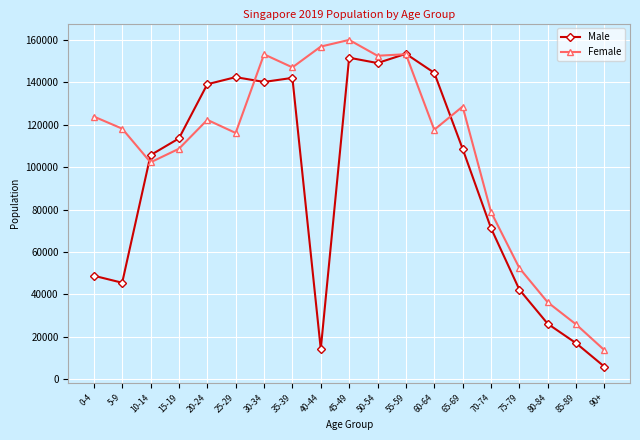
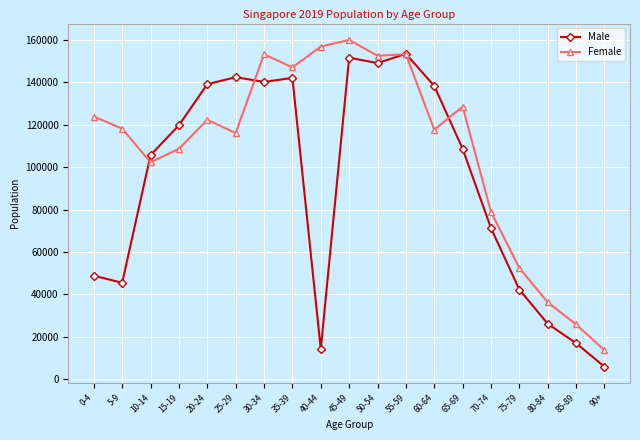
  {
    "Male": {
      "0-4": 49000,
      "5-9": 45000,
      "10-14": 106000,
-     "15-19": 114000,
+     "15-19": 120000,
      "20-24": 139000,
      "25-29": 142000,
      "30-34": 140000,
      "35-39": 142000,
      "40-44": 14000,
      "45-49": 152000,
      "50-54": 149000,
-     "60-64": 145000,
+     "60-64": 138000,
      "65-69": 109000,
      "70-74": 71000,
      "75-79": 42000,
      "80-84": 26000,
      "85-89": 17000,
      "90+": 6000
    },
    "Female": {
      "0-4": 124000,
      "5-9": 118000,
      "10-14": 102000,
      "15-19": 109000,
      "20-24": 122000,
      "25-29": 116000,
      "30-34": 153000,
      "35-39": 147000,
      "40-44": 157000,
      "45-49": 160000,
      "50-54": 153000,
      "60-64": 118000,
      "65-69": 129000,
      "70-74": 79000,
      "75-79": 52000,
      "80-84": 36000,
      "85-89": 26000,
      "90+": 14000
    }
  }
